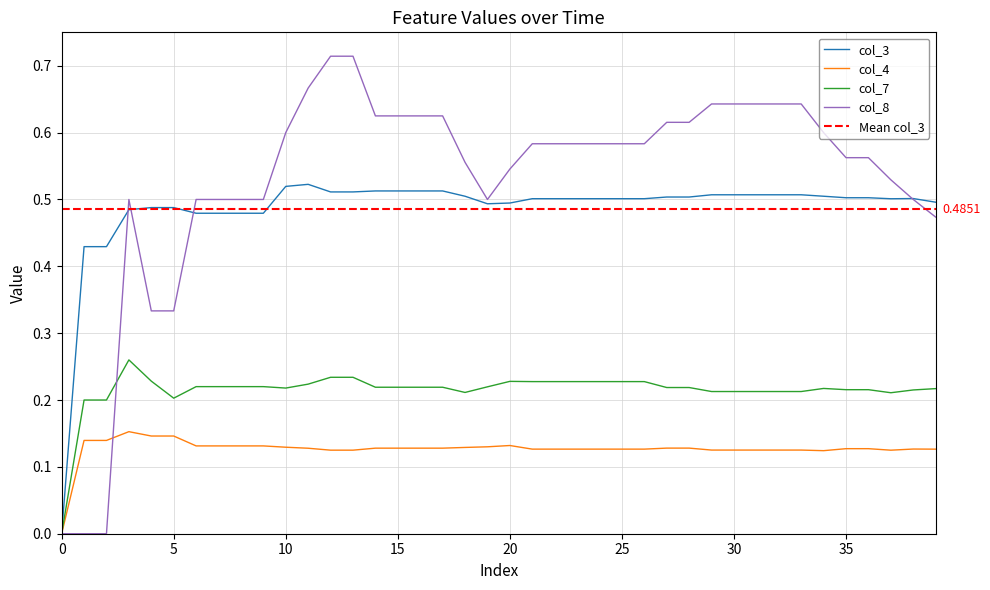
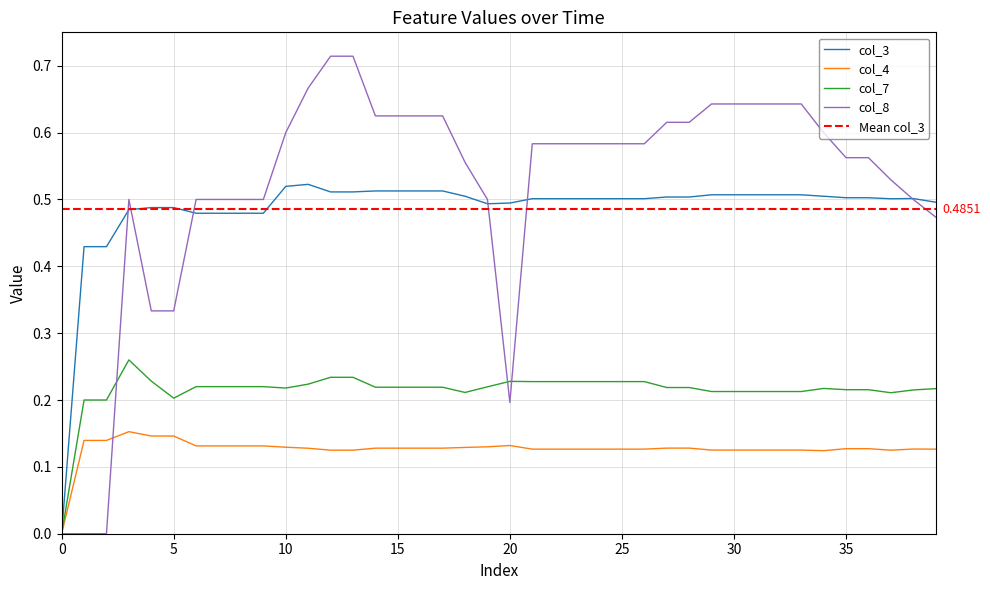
  {
    "col_3": {
      "5": 0.49,
      "10": 0.52,
      "15": 0.51,
      "20": 0.49,
      "25": 0.50,
      "30": 0.51,
      "35": 0.50
    },
    "col_4": {
      "5": 0.15,
      "10": 0.13,
      "15": 0.13,
      "20": 0.13,
      "25": 0.13,
      "30": 0.13,
      "35": 0.13
    },
    "col_7": {
      "5": 0.20,
      "10": 0.22,
      "15": 0.22,
      "20": 0.23,
      "25": 0.23,
      "30": 0.21,
      "35": 0.22
    },
    "col_8": {
      "5": 0.33,
      "10": 0.60,
      "15": 0.63,
-     "20": 0.55,
+     "20": 0.20,
      "25": 0.58,
      "30": 0.64,
      "35": 0.56
    }
  }
